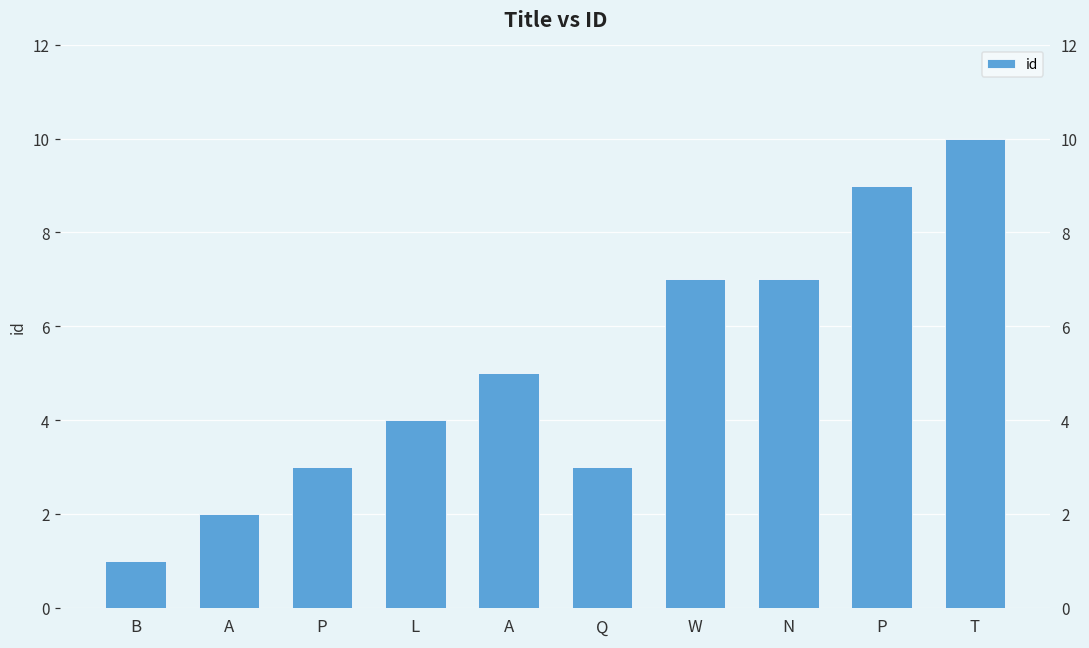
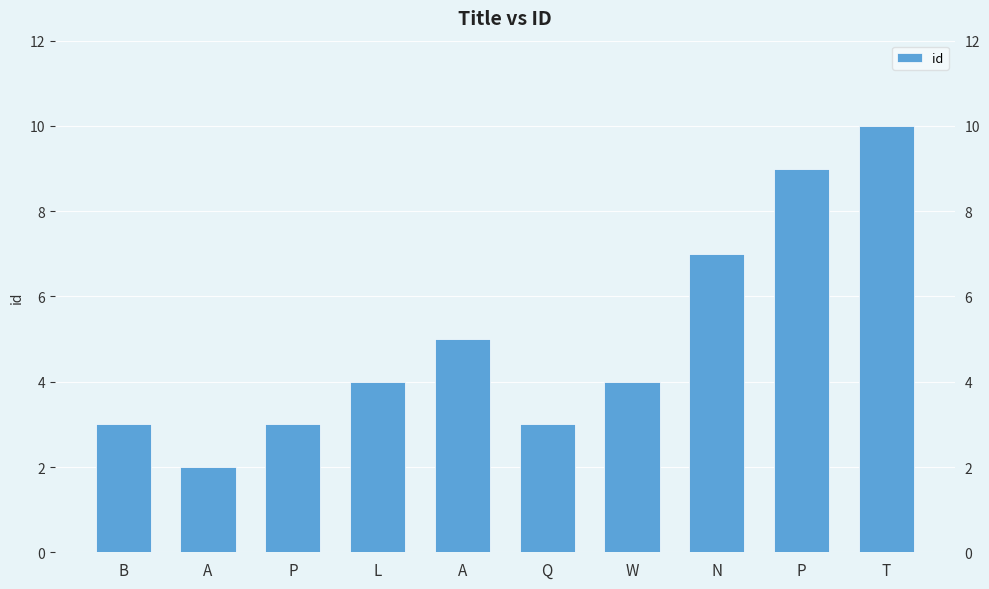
  {
-   "B": 1,
+   "B": 3,
    "L": 4,
    "Q": 3,
-   "W": 7,
+   "W": 4,
    "N": 7,
    "T": 10
  }
